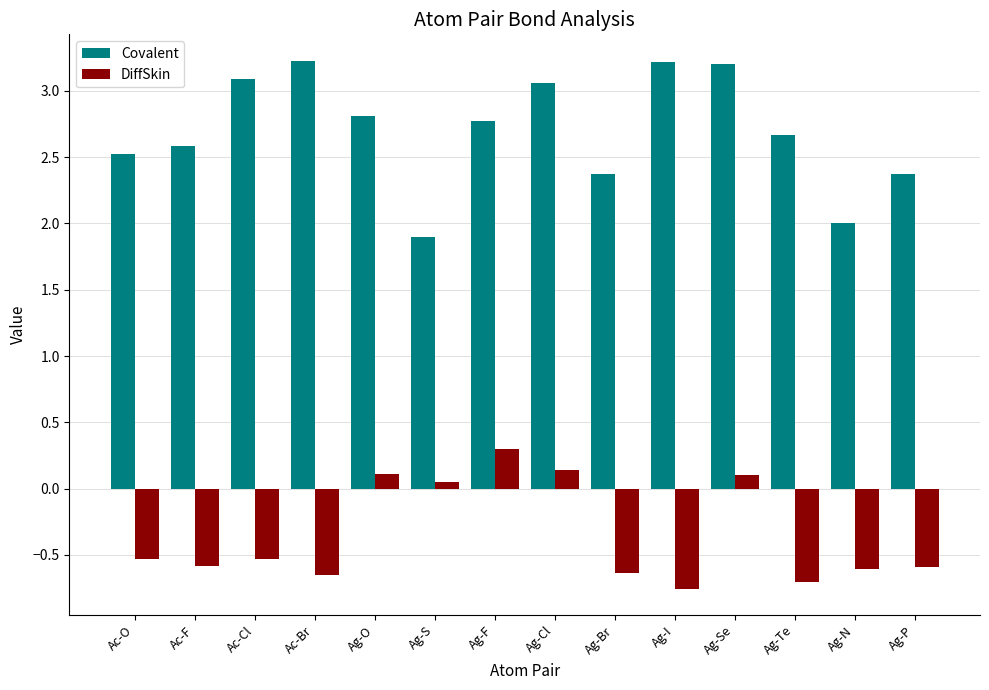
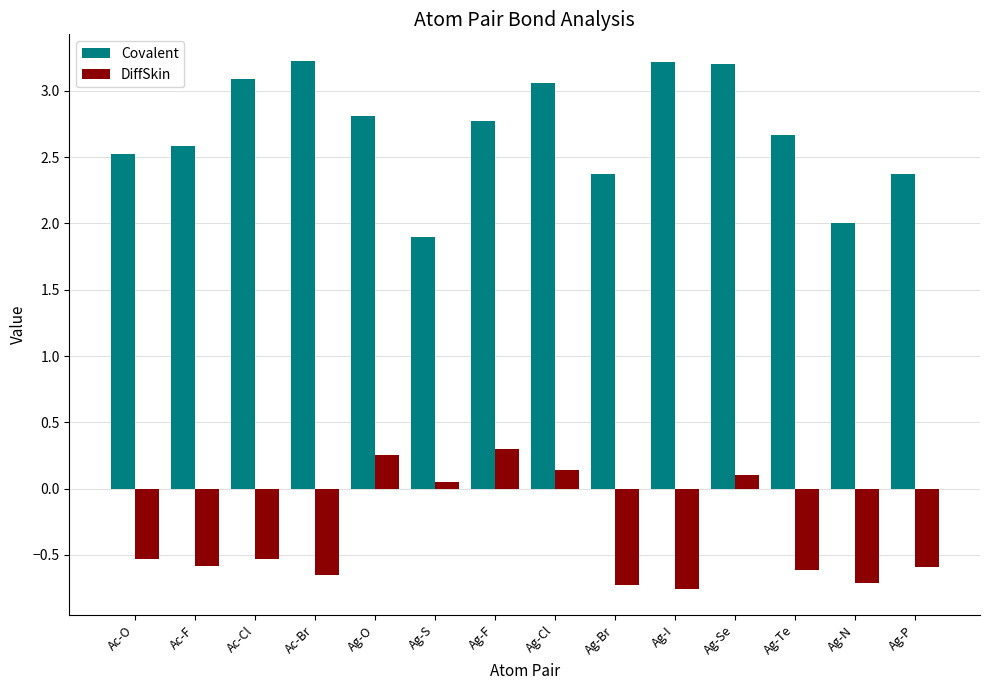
  {
    "Covalent": {
      "Ac-O": 2.52,
      "Ac-F": 2.59,
      "Ac-Cl": 3.09,
      "Ac-Br": 3.23,
      "Ag-O": 2.81,
      "Ag-S": 1.89,
      "Ag-F": 2.77,
      "Ag-Cl": 3.06,
      "Ag-Br": 2.38,
      "Ag-I": 3.22,
      "Ag-Se": 3.20,
      "Ag-Te": 2.67,
      "Ag-N": 2.01,
      "Ag-P": 2.38
    },
    "DiffSkin": {
      "Ac-O": -0.53,
      "Ac-F": -0.58,
      "Ac-Cl": -0.53,
      "Ac-Br": -0.65,
-     "Ag-O": 0.11,
+     "Ag-O": 0.25,
      "Ag-S": 0.05,
      "Ag-F": 0.30,
      "Ag-Cl": 0.14,
-     "Ag-Br": -0.63,
+     "Ag-Br": -0.72,
      "Ag-I": -0.75,
      "Ag-Se": 0.10,
-     "Ag-Te": -0.70,
-     "Ag-N": -0.60,
+     "Ag-Te": -0.61,
+     "Ag-N": -0.71,
      "Ag-P": -0.59
    }
  }
